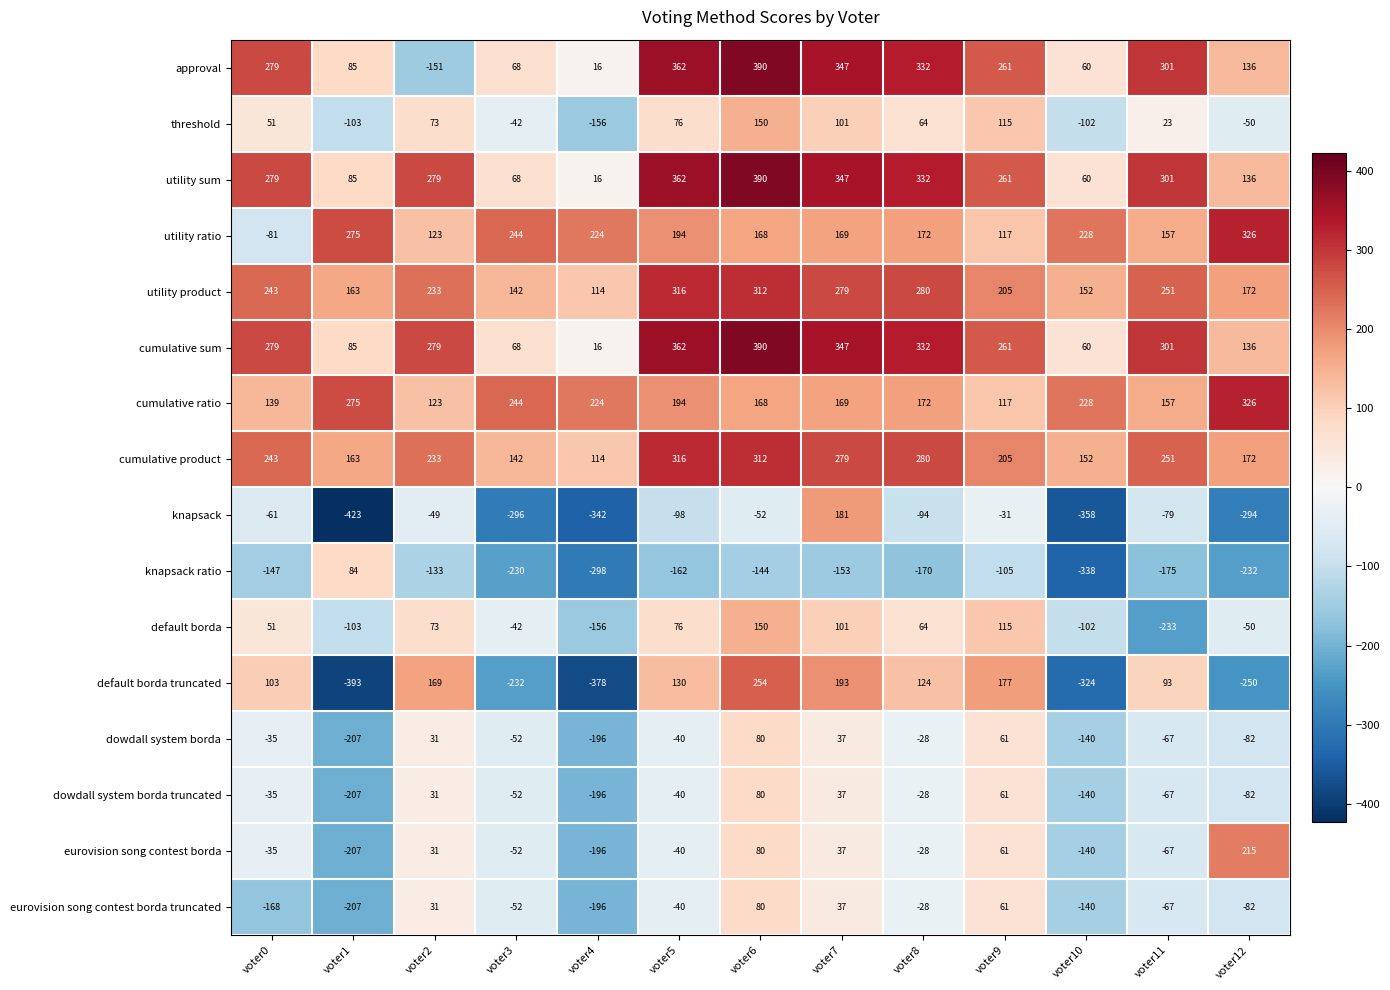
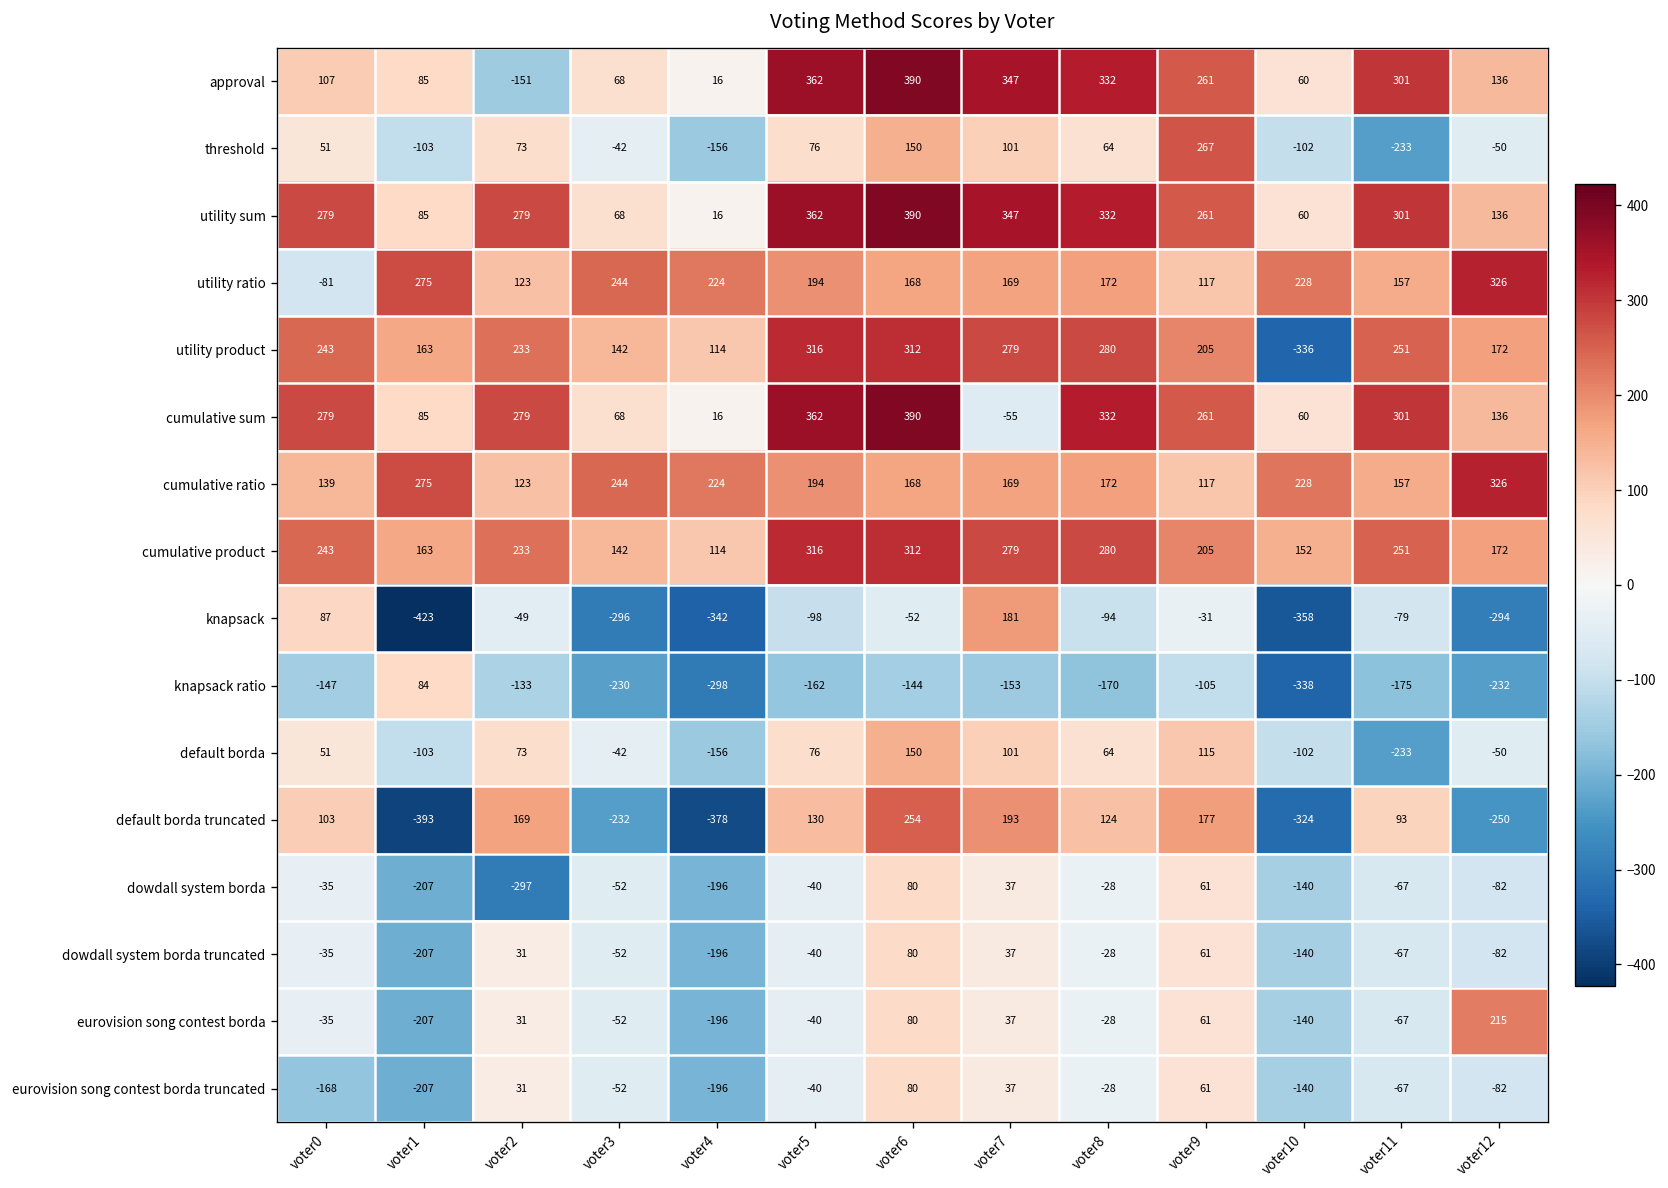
  {
    "approval": {
-     "voter0": 279,
+     "voter0": 107,
      "voter1": 85,
      "voter2": -151,
      "voter3": 68,
      "voter4": 16,
      "voter5": 362,
      "voter6": 390,
      "voter7": 347,
      "voter8": 332,
      "voter9": 261,
      "voter10": 60,
      "voter11": 301,
      "voter12": 136
    },
    "threshold": {
      "voter0": 51,
      "voter1": -103,
      "voter2": 73,
      "voter3": -42,
      "voter4": -156,
      "voter5": 76,
      "voter6": 150,
      "voter7": 101,
      "voter8": 64,
-     "voter9": 115,
+     "voter9": 267,
      "voter10": -102,
-     "voter11": 23,
+     "voter11": -233,
      "voter12": -50
    },
    "utility product": {
      "voter0": 243,
      "voter1": 163,
      "voter2": 233,
      "voter3": 142,
      "voter4": 114,
      "voter5": 316,
      "voter6": 312,
      "voter7": 279,
      "voter8": 280,
      "voter9": 205,
-     "voter10": 152,
+     "voter10": -336,
      "voter11": 251,
      "voter12": 172
    },
    "cumulative sum": {
      "voter0": 279,
      "voter1": 85,
      "voter2": 279,
      "voter3": 68,
      "voter4": 16,
      "voter5": 362,
      "voter6": 390,
-     "voter7": 347,
+     "voter7": -55,
      "voter8": 332,
      "voter9": 261,
      "voter10": 60,
      "voter11": 301,
      "voter12": 136
    },
    "knapsack": {
-     "voter0": -61,
+     "voter0": 87,
      "voter1": -423,
      "voter2": -49,
      "voter3": -296,
      "voter4": -342,
      "voter5": -98,
      "voter6": -52,
      "voter7": 181,
      "voter8": -94,
      "voter9": -31,
      "voter10": -358,
      "voter11": -79,
      "voter12": -294
    },
    "dowdall system borda": {
      "voter0": -35,
      "voter1": -207,
-     "voter2": 31,
+     "voter2": -297,
      "voter3": -52,
      "voter4": -196,
      "voter5": -40,
      "voter6": 80,
      "voter7": 37,
      "voter8": -28,
      "voter9": 61,
      "voter10": -140,
      "voter11": -67,
      "voter12": -82
    }
  }
